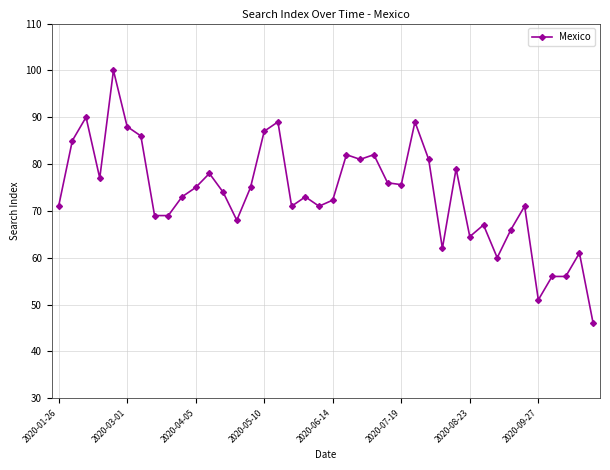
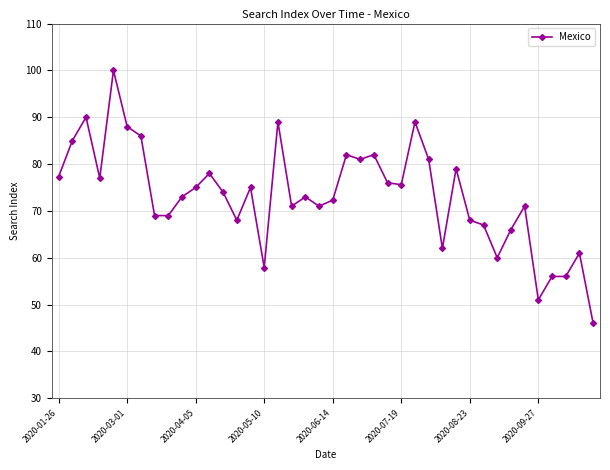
  {
-   "2020-01-26": 71,
+   "2020-01-26": 77,
    "2020-03-01": 88,
    "2020-04-05": 75,
-   "2020-05-10": 87,
+   "2020-05-10": 58,
    "2020-06-14": 72,
    "2020-07-19": 76,
-   "2020-08-23": 65,
+   "2020-08-23": 68,
    "2020-09-27": 51
  }
